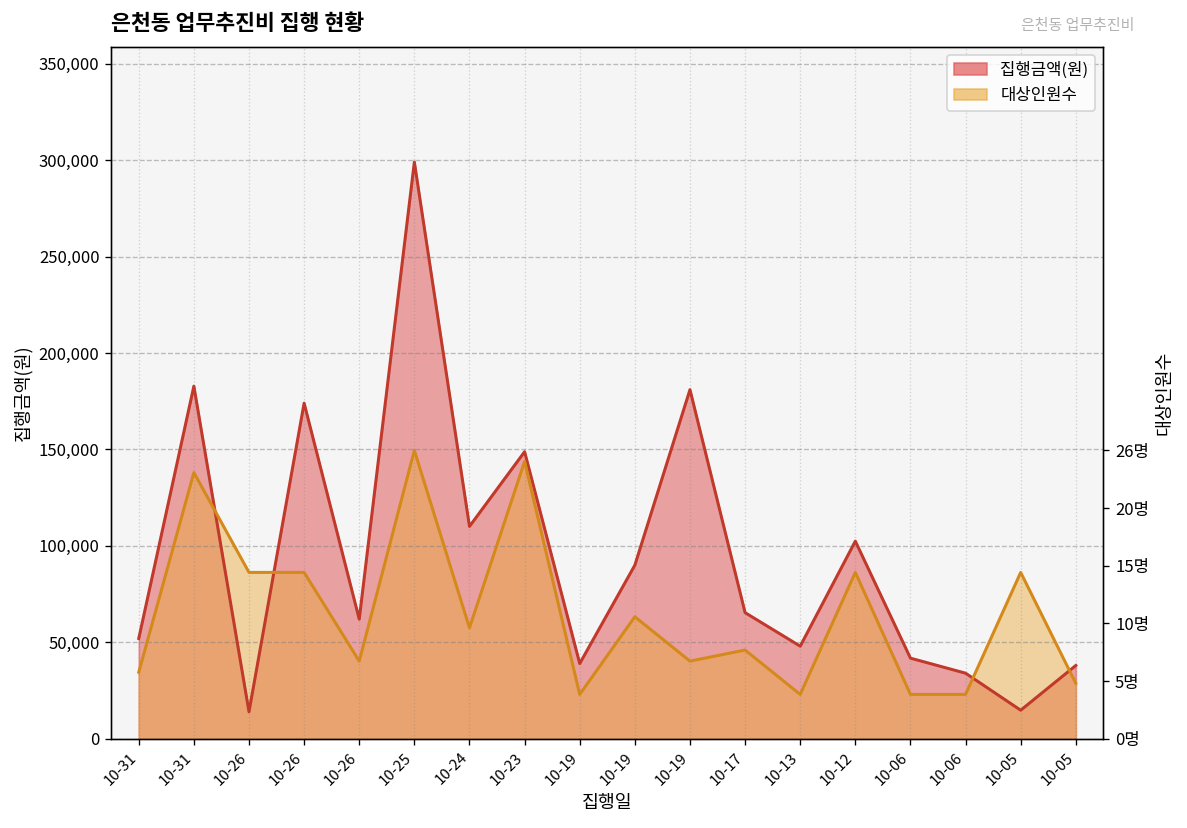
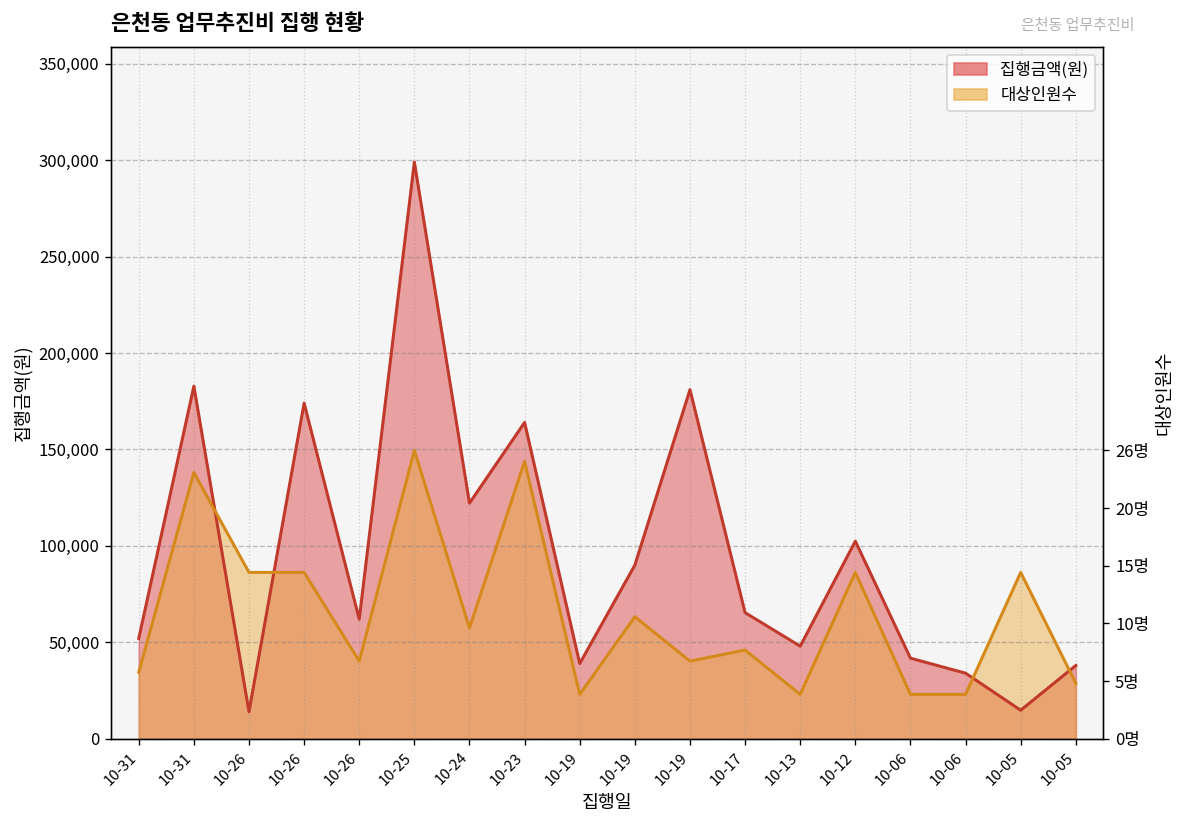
  {
    "집행금액(원)": {
      "10-25": "299,000",
-     "10-24": "110,000",
-     "10-23": "149,000",
+     "10-24": "122,000",
+     "10-23": "164,000",
      "10-17": "65,000",
      "10-13": "48,000",
      "10-12": "102,000"
    }
  }
